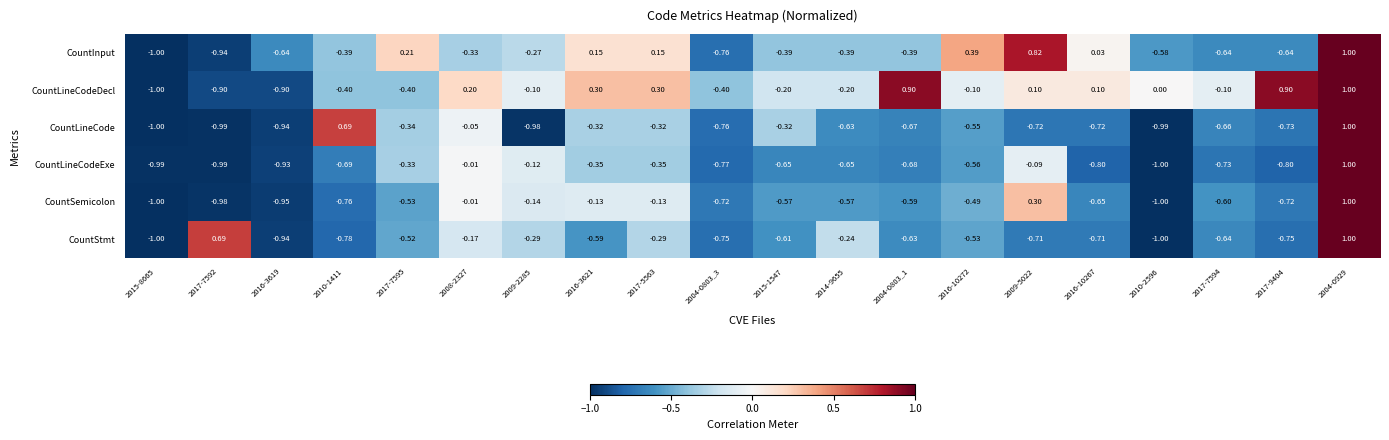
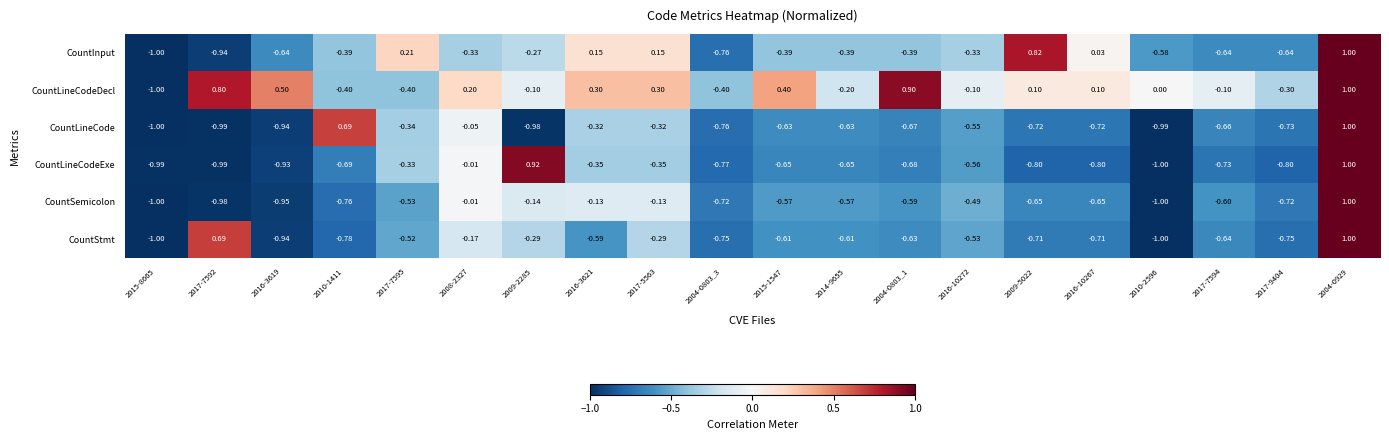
  {
    "CountInput": {
      "2015-8665": -1.00,
      "2017-7592": -0.94,
      "2016-3619": -0.64,
      "2010-1411": -0.39,
      "2017-7595": 0.21,
      "2008-2327": -0.33,
      "2009-2285": -0.27,
      "2016-3621": 0.15,
      "2017-5563": 0.15,
      "2004-0803_3": -0.76,
      "2015-1547": -0.39,
      "2014-9655": -0.39,
      "2004-0803_1": -0.39,
-     "2016-10272": 0.39,
+     "2016-10272": -0.33,
      "2009-5022": 0.82,
      "2016-10267": 0.03,
      "2010-2596": -0.58,
      "2017-7594": -0.64,
      "2017-9404": -0.64,
      "2004-0929": 1.00
    },
    "CountLineCodeDecl": {
      "2015-8665": -1.00,
-     "2017-7592": -0.90,
-     "2016-3619": -0.90,
+     "2017-7592": 0.80,
+     "2016-3619": 0.50,
      "2010-1411": -0.40,
      "2017-7595": -0.40,
      "2008-2327": 0.20,
      "2009-2285": -0.10,
      "2016-3621": 0.30,
      "2017-5563": 0.30,
      "2004-0803_3": -0.40,
-     "2015-1547": -0.20,
+     "2015-1547": 0.40,
      "2014-9655": -0.20,
      "2004-0803_1": 0.90,
      "2016-10272": -0.10,
      "2009-5022": 0.10,
      "2016-10267": 0.10,
      "2010-2596": 0.00,
      "2017-7594": -0.10,
-     "2017-9404": 0.90,
+     "2017-9404": -0.30,
      "2004-0929": 1.00
    },
    "CountLineCode": {
      "2015-8665": -1.00,
      "2017-7592": -0.99,
      "2016-3619": -0.94,
      "2010-1411": 0.69,
      "2017-7595": -0.34,
      "2008-2327": -0.05,
      "2009-2285": -0.98,
      "2016-3621": -0.32,
      "2017-5563": -0.32,
      "2004-0803_3": -0.76,
-     "2015-1547": -0.32,
+     "2015-1547": -0.63,
      "2014-9655": -0.63,
      "2004-0803_1": -0.67,
      "2016-10272": -0.55,
      "2009-5022": -0.72,
      "2016-10267": -0.72,
      "2010-2596": -0.99,
      "2017-7594": -0.66,
      "2017-9404": -0.73,
      "2004-0929": 1.00
    },
    "CountLineCodeExe": {
      "2015-8665": -0.99,
      "2017-7592": -0.99,
      "2016-3619": -0.93,
      "2010-1411": -0.69,
      "2017-7595": -0.33,
      "2008-2327": -0.01,
-     "2009-2285": -0.12,
+     "2009-2285": 0.92,
      "2016-3621": -0.35,
      "2017-5563": -0.35,
      "2004-0803_3": -0.77,
      "2015-1547": -0.65,
      "2014-9655": -0.65,
      "2004-0803_1": -0.68,
      "2016-10272": -0.56,
-     "2009-5022": -0.09,
+     "2009-5022": -0.80,
      "2016-10267": -0.80,
      "2010-2596": -1.00,
      "2017-7594": -0.73,
      "2017-9404": -0.80,
      "2004-0929": 1.00
    },
    "CountSemicolon": {
      "2015-8665": -1.00,
      "2017-7592": -0.98,
      "2016-3619": -0.95,
      "2010-1411": -0.76,
      "2017-7595": -0.53,
      "2008-2327": -0.01,
      "2009-2285": -0.14,
      "2016-3621": -0.13,
      "2017-5563": -0.13,
      "2004-0803_3": -0.72,
      "2015-1547": -0.57,
      "2014-9655": -0.57,
      "2004-0803_1": -0.59,
      "2016-10272": -0.49,
-     "2009-5022": 0.30,
+     "2009-5022": -0.65,
      "2016-10267": -0.65,
      "2010-2596": -1.00,
      "2017-7594": -0.60,
      "2017-9404": -0.72,
      "2004-0929": 1.00
    },
    "CountStmt": {
      "2015-8665": -1.00,
      "2017-7592": 0.69,
      "2016-3619": -0.94,
      "2010-1411": -0.78,
      "2017-7595": -0.52,
      "2008-2327": -0.17,
      "2009-2285": -0.29,
      "2016-3621": -0.59,
      "2017-5563": -0.29,
      "2004-0803_3": -0.75,
      "2015-1547": -0.61,
-     "2014-9655": -0.24,
+     "2014-9655": -0.61,
      "2004-0803_1": -0.63,
      "2016-10272": -0.53,
      "2009-5022": -0.71,
      "2016-10267": -0.71,
      "2010-2596": -1.00,
      "2017-7594": -0.64,
      "2017-9404": -0.75,
      "2004-0929": 1.00
    }
  }
